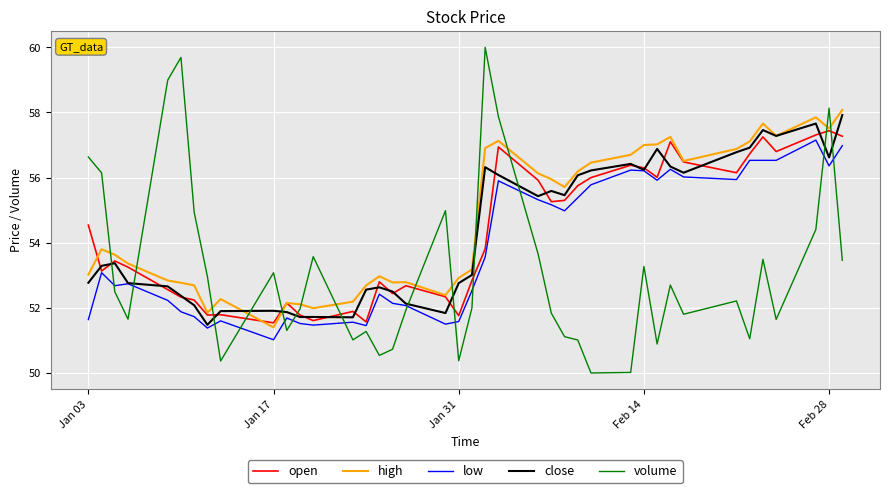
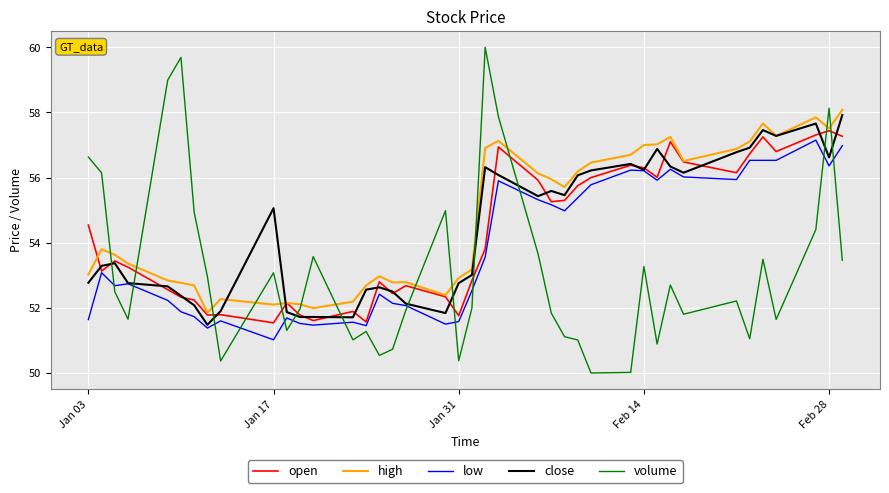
  {
    "open": {
      "Jan 03": 54.5,
      "Jan 17": 51.5,
      "Jan 31": 51.8
    },
    "high": {
      "Jan 03": 53.0,
-     "Jan 17": 51.4,
+     "Jan 17": 52.1,
      "Jan 31": 52.9,
      "Feb 14": 57.0
    },
    "low": {
      "Jan 03": 51.6,
      "Jan 17": 51.0,
      "Jan 31": 51.6,
      "Feb 28": 56.4
    },
    "close": {
      "Jan 03": 52.8,
-     "Jan 17": 51.9,
+     "Jan 17": 55.1,
      "Jan 31": 52.8,
      "Feb 28": 56.6
    },
    "volume": {
      "Jan 03": 56.6,
      "Jan 17": 53.1,
      "Jan 31": 50.4,
      "Feb 14": 53.3,
      "Feb 28": 58.1
    }
  }
